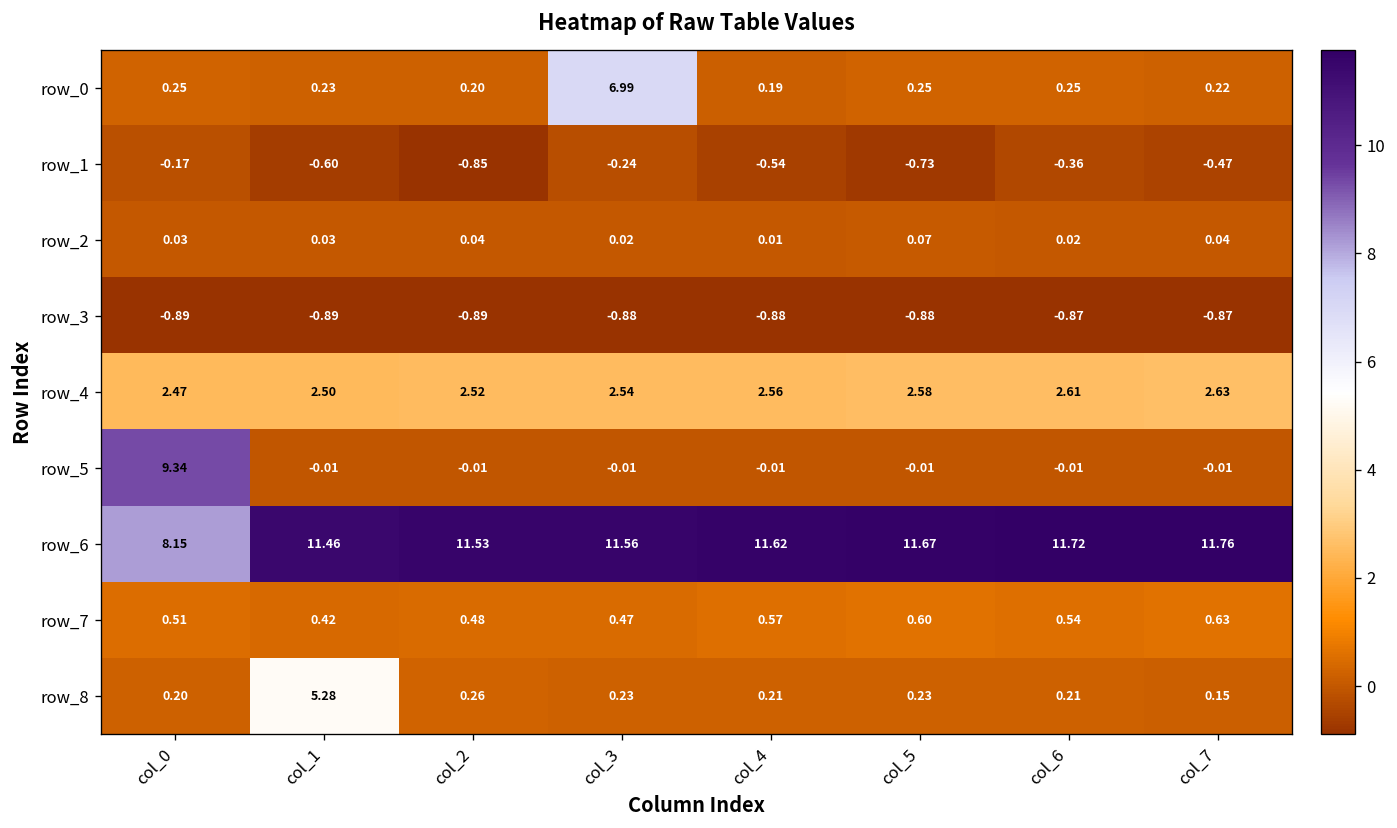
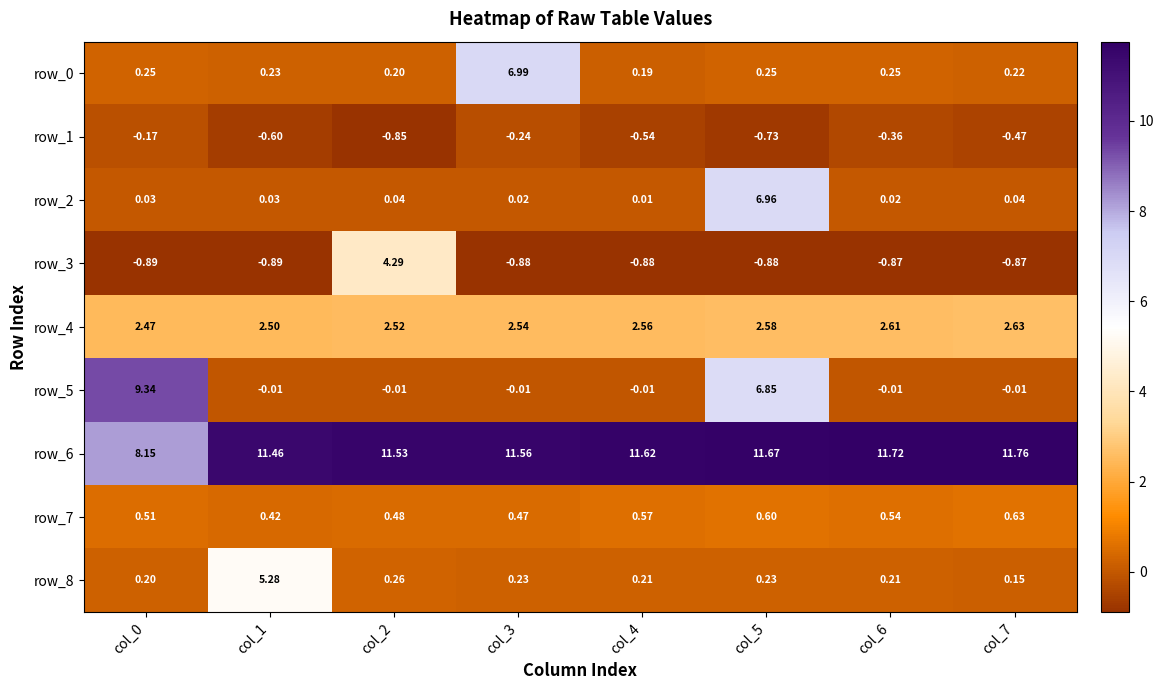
  {
    "row_0": {
      "col_0": 0.25,
      "col_1": 0.23,
      "col_2": 0.20,
      "col_3": 6.99,
      "col_4": 0.19,
      "col_5": 0.25,
      "col_6": 0.25,
      "col_7": 0.22
    },
    "row_1": {
      "col_0": -0.17,
      "col_1": -0.60,
      "col_2": -0.85,
      "col_3": -0.24,
      "col_4": -0.54,
      "col_5": -0.73,
      "col_6": -0.36,
      "col_7": -0.47
    },
    "row_2": {
      "col_0": 0.03,
      "col_1": 0.03,
      "col_2": 0.04,
      "col_3": 0.02,
      "col_4": 0.01,
-     "col_5": 0.07,
+     "col_5": 6.96,
      "col_6": 0.02,
      "col_7": 0.04
    },
    "row_3": {
      "col_0": -0.89,
      "col_1": -0.89,
-     "col_2": -0.89,
+     "col_2": 4.29,
      "col_3": -0.88,
      "col_4": -0.88,
      "col_5": -0.88,
      "col_6": -0.87,
      "col_7": -0.87
    },
    "row_4": {
      "col_0": 2.47,
      "col_1": 2.50,
      "col_2": 2.52,
      "col_3": 2.54,
      "col_4": 2.56,
      "col_5": 2.58,
      "col_6": 2.61,
      "col_7": 2.63
    },
    "row_5": {
      "col_0": 9.34,
      "col_1": -0.01,
      "col_2": -0.01,
      "col_3": -0.01,
      "col_4": -0.01,
-     "col_5": -0.01,
+     "col_5": 6.85,
      "col_6": -0.01,
      "col_7": -0.01
    },
    "row_6": {
      "col_0": 8.15,
      "col_1": 11.46,
      "col_2": 11.53,
      "col_3": 11.56,
      "col_4": 11.62,
      "col_5": 11.67,
      "col_6": 11.72,
      "col_7": 11.76
    },
    "row_7": {
      "col_0": 0.51,
      "col_1": 0.42,
      "col_2": 0.48,
      "col_3": 0.47,
      "col_4": 0.57,
      "col_5": 0.60,
      "col_6": 0.54,
      "col_7": 0.63
    },
    "row_8": {
      "col_0": 0.20,
      "col_1": 5.28,
      "col_2": 0.26,
      "col_3": 0.23,
      "col_4": 0.21,
      "col_5": 0.23,
      "col_6": 0.21,
      "col_7": 0.15
    }
  }
